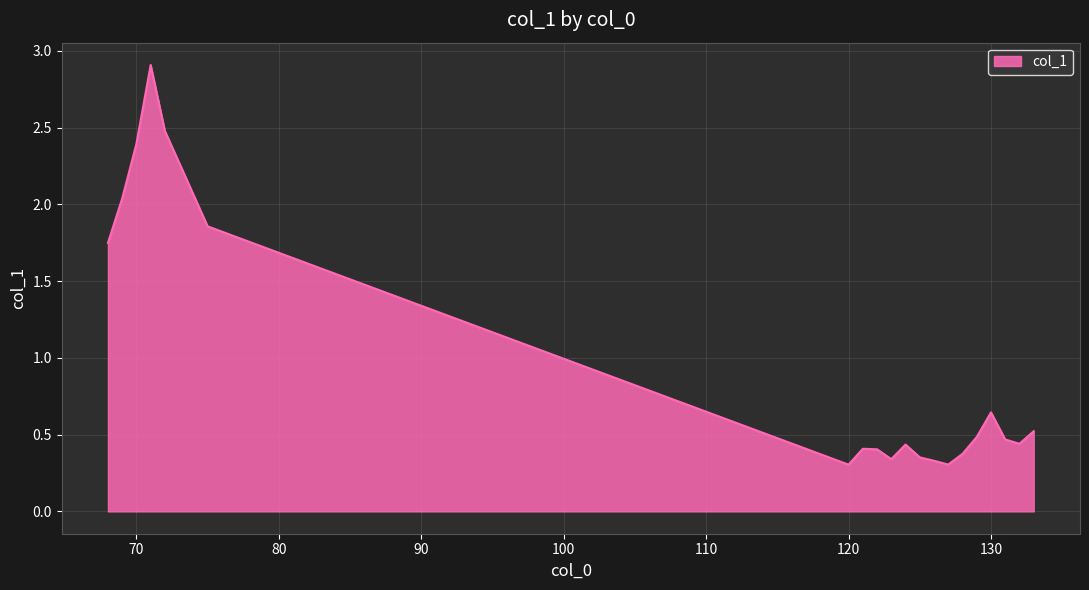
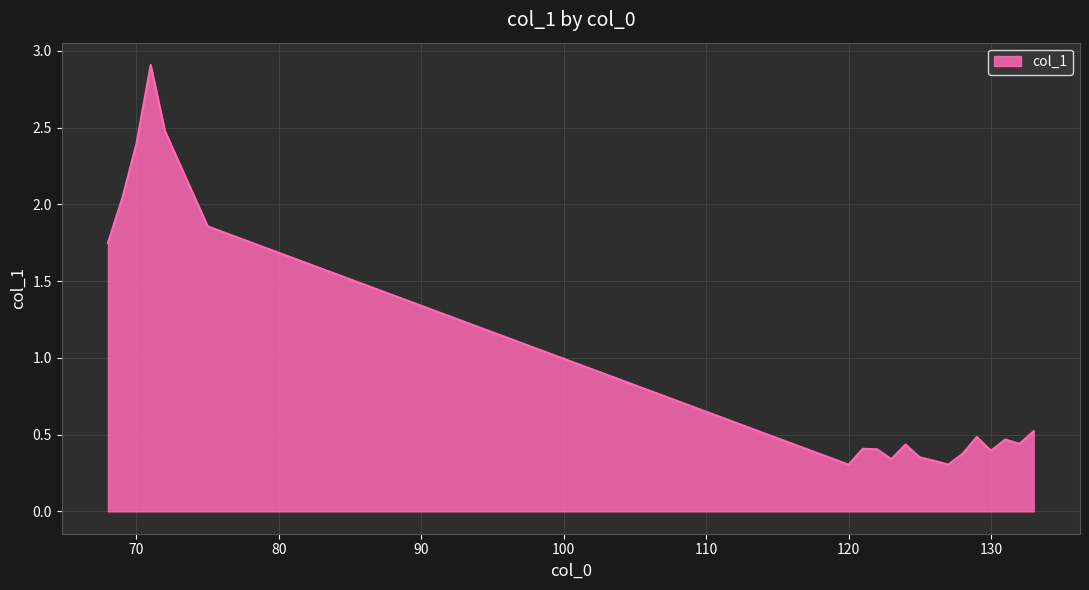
  {
    "70": 2.39,
    "120": 0.30,
-   "130": 0.65
+   "130": 0.40
  }
